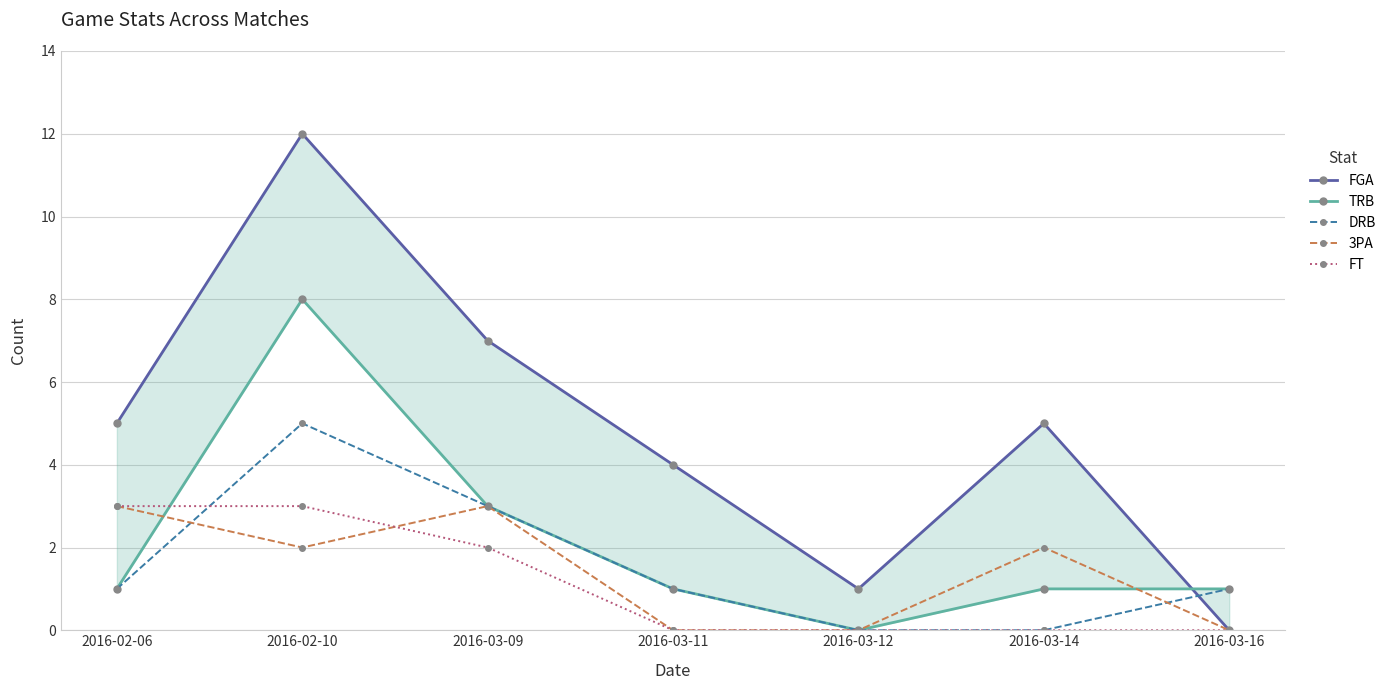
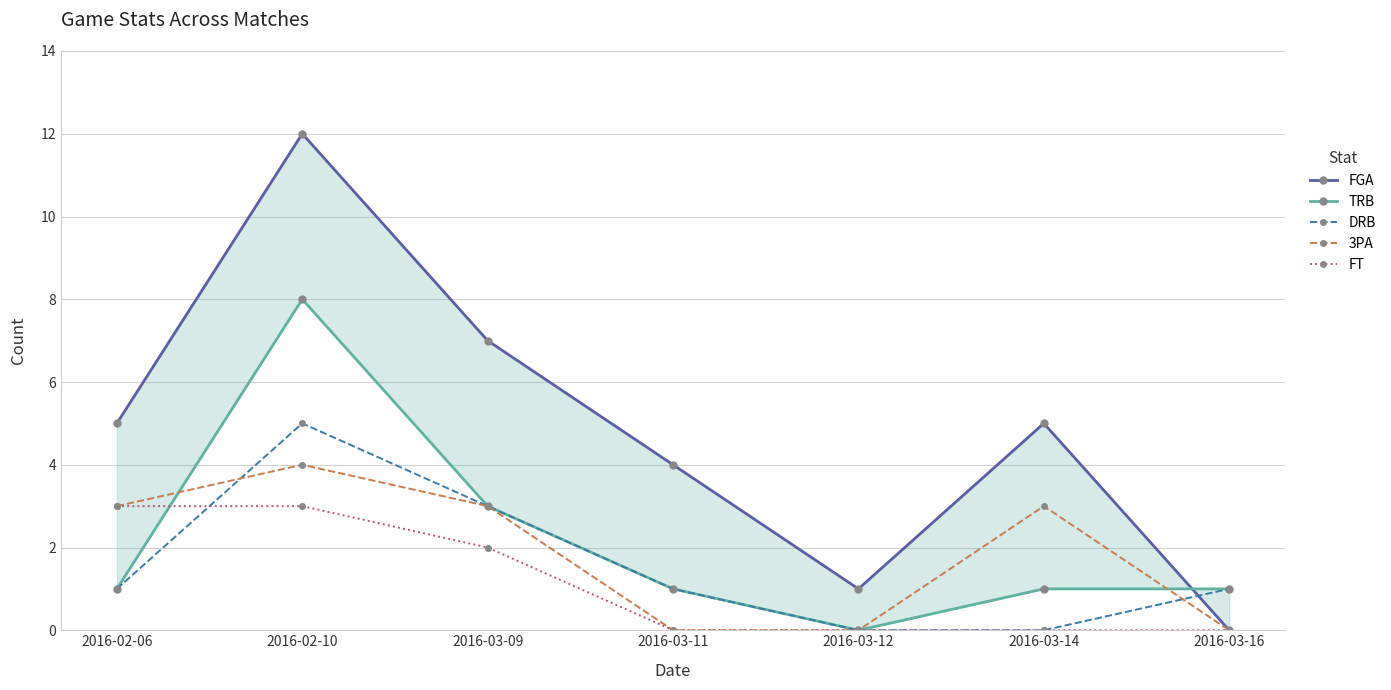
  {
    "3PA": {
-     "2016-02-10": 2,
-     "2016-03-14": 2
+     "2016-02-10": 4,
+     "2016-03-14": 3
    },
    "FT": {
      "2016-02-10": 3,
      "2016-03-09": 2
    }
  }
